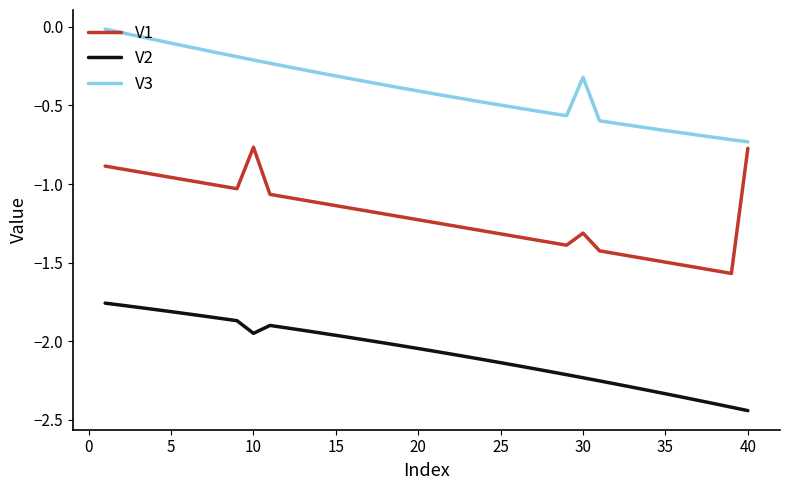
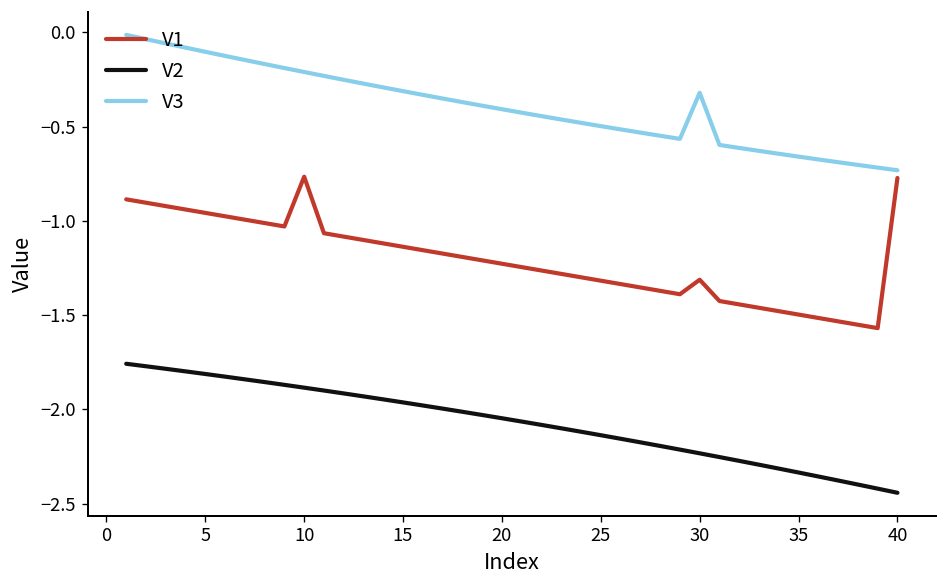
  {
    "V1": {
      "5": -0.96,
      "10": -0.77,
      "15": -1.14,
      "20": -1.23,
      "25": -1.32,
      "30": -1.31,
      "35": -1.50,
      "40": -0.77
    },
    "V2": {
      "5": -1.81,
-     "10": -1.95,
+     "10": -1.88,
      "15": -1.96,
      "20": -2.05,
      "25": -2.14,
      "30": -2.23,
      "35": -2.33,
      "40": -2.44
    },
    "V3": {
      "5": -0.10,
      "10": -0.21,
      "15": -0.31,
      "20": -0.41,
      "25": -0.50,
      "30": -0.32,
      "35": -0.66,
      "40": -0.73
    }
  }
